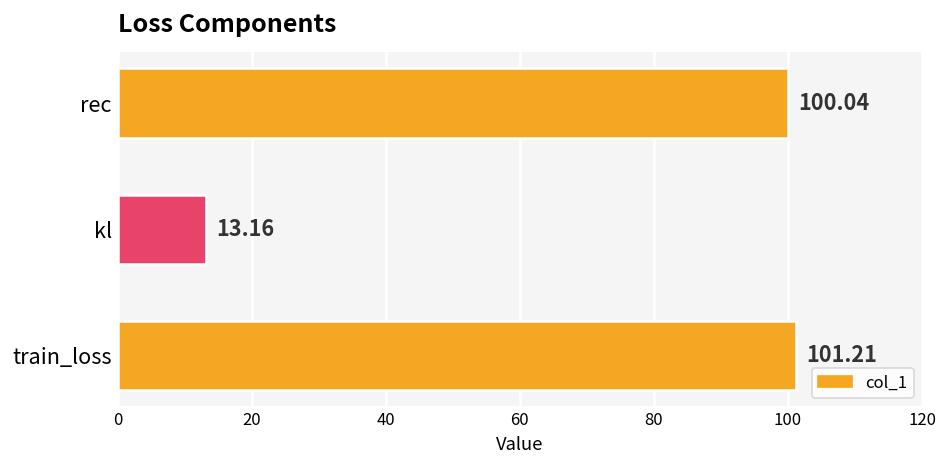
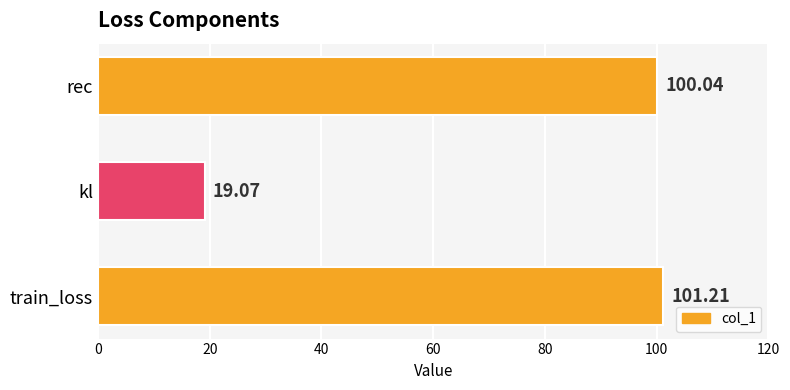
  {
    "rec": 100.04,
-   "kl": 13.16,
+   "kl": 19.07,
    "train_loss": 101.21
  }
